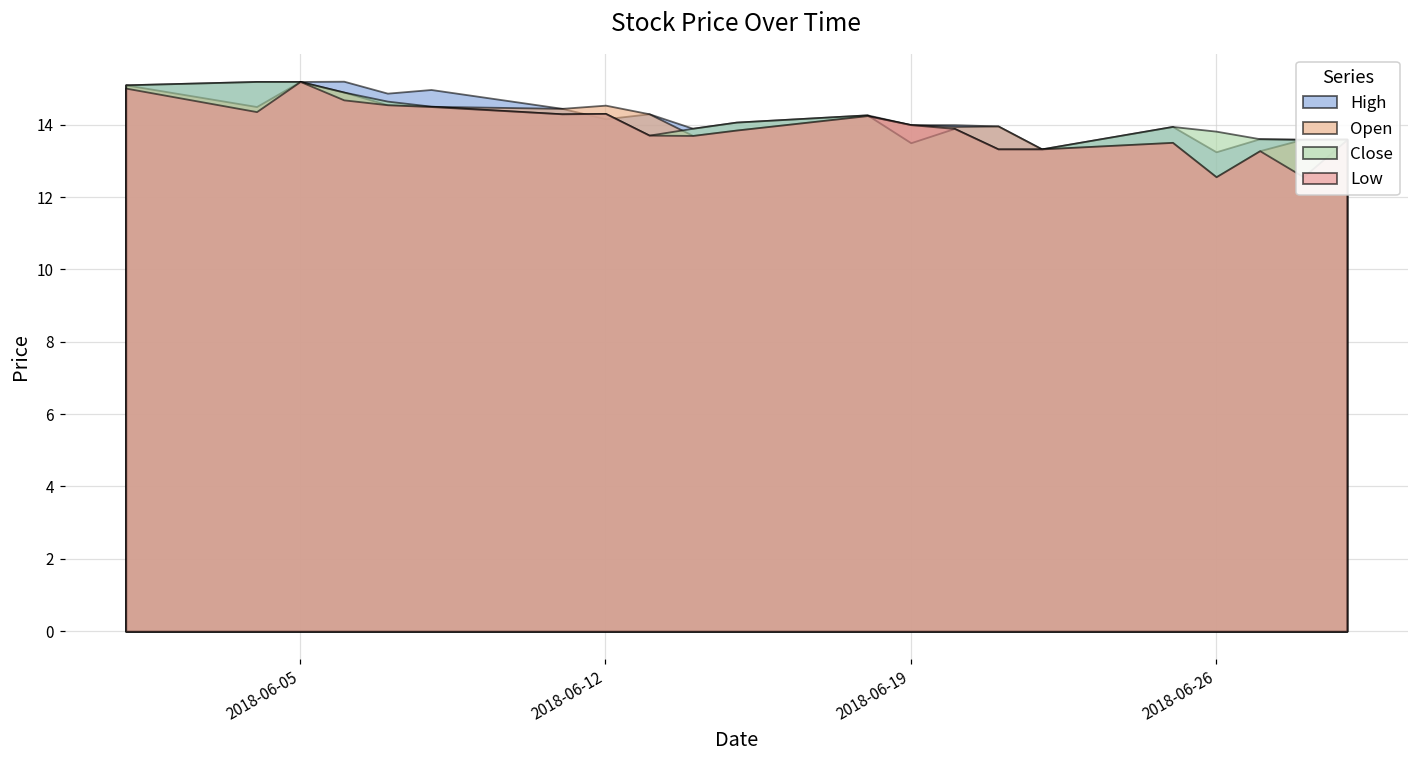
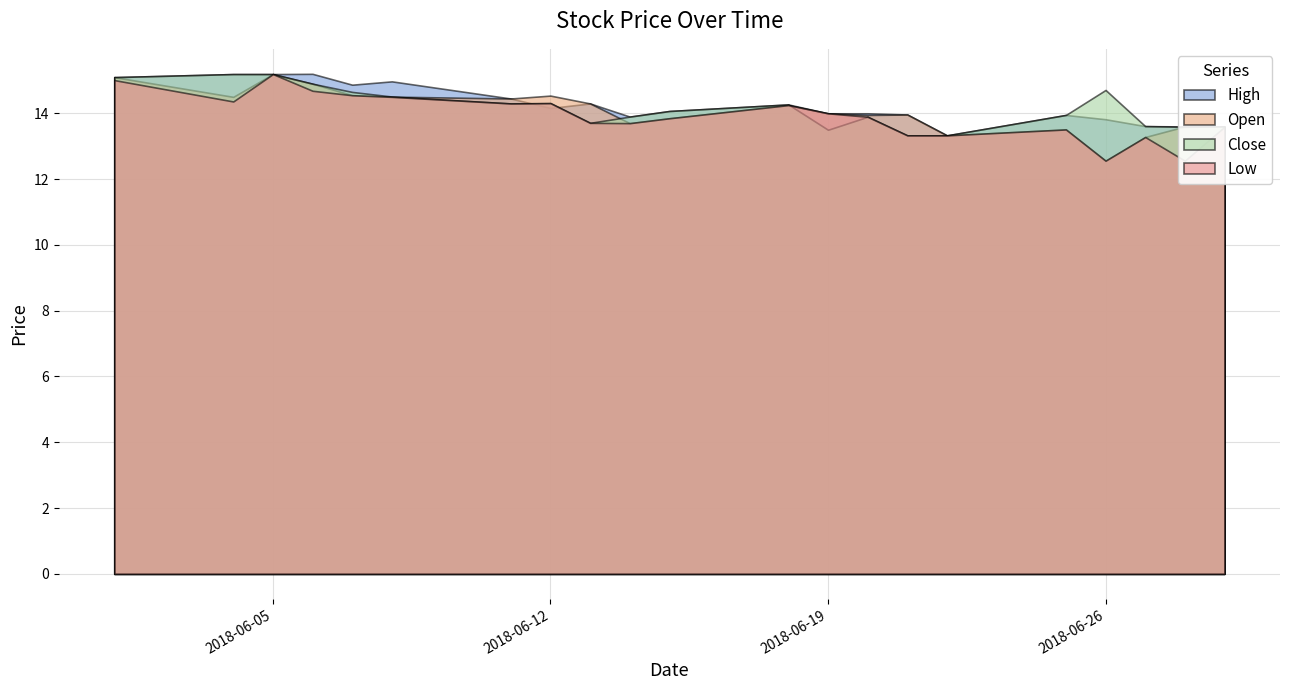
  {
    "High": {
      "2018-06-12": 14.2,
-     "2018-06-26": 13.3
+     "2018-06-26": 13.8
    },
    "Close": {
      "2018-06-19": 13.5,
-     "2018-06-26": 13.8
+     "2018-06-26": 14.7
    }
  }
